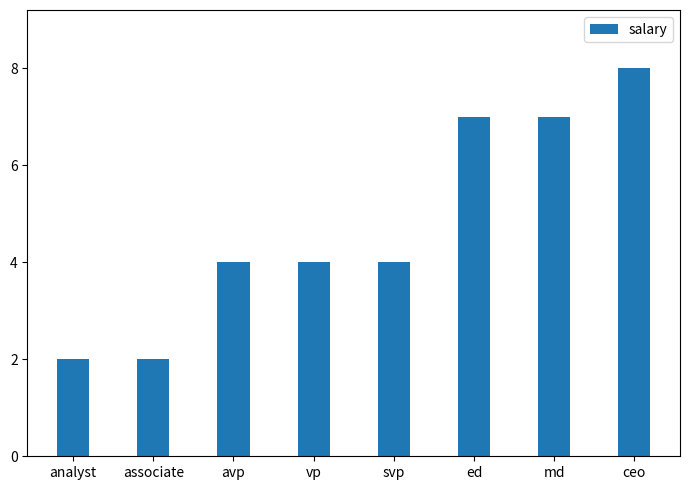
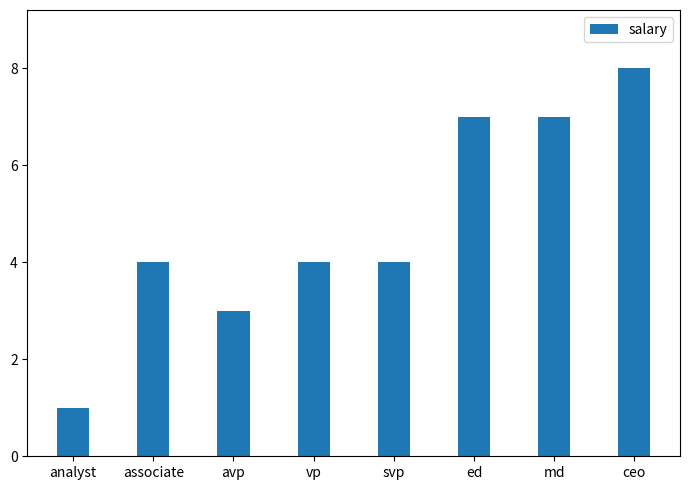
  {
-   "analyst": 2,
-   "associate": 2,
-   "avp": 4,
+   "analyst": 1,
+   "associate": 4,
+   "avp": 3,
    "vp": 4,
    "svp": 4,
    "ed": 7,
    "md": 7,
    "ceo": 8
  }
